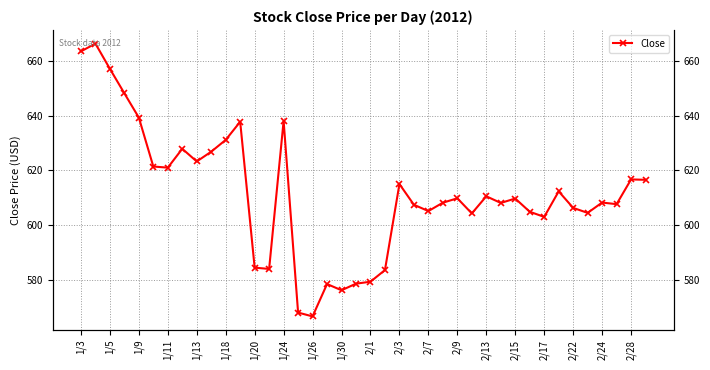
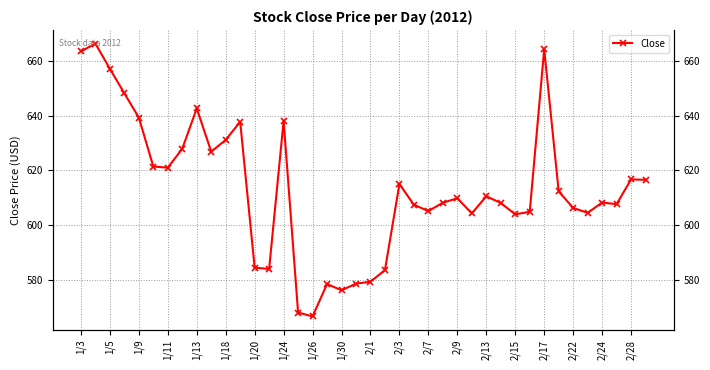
  {
    "1/3": 664,
    "1/5": 657,
    "1/9": 639,
    "1/11": 621,
-   "1/13": 623,
+   "1/13": 643,
    "1/18": 631,
    "1/20": 584,
    "1/24": 638,
    "1/26": 567,
    "1/30": 576,
    "2/1": 579,
    "2/3": 615,
    "2/7": 605,
    "2/9": 610,
    "2/13": 611,
-   "2/15": 610,
-   "2/17": 603,
+   "2/15": 604,
+   "2/17": 664,
    "2/22": 606,
    "2/24": 608,
    "2/28": 617
  }
